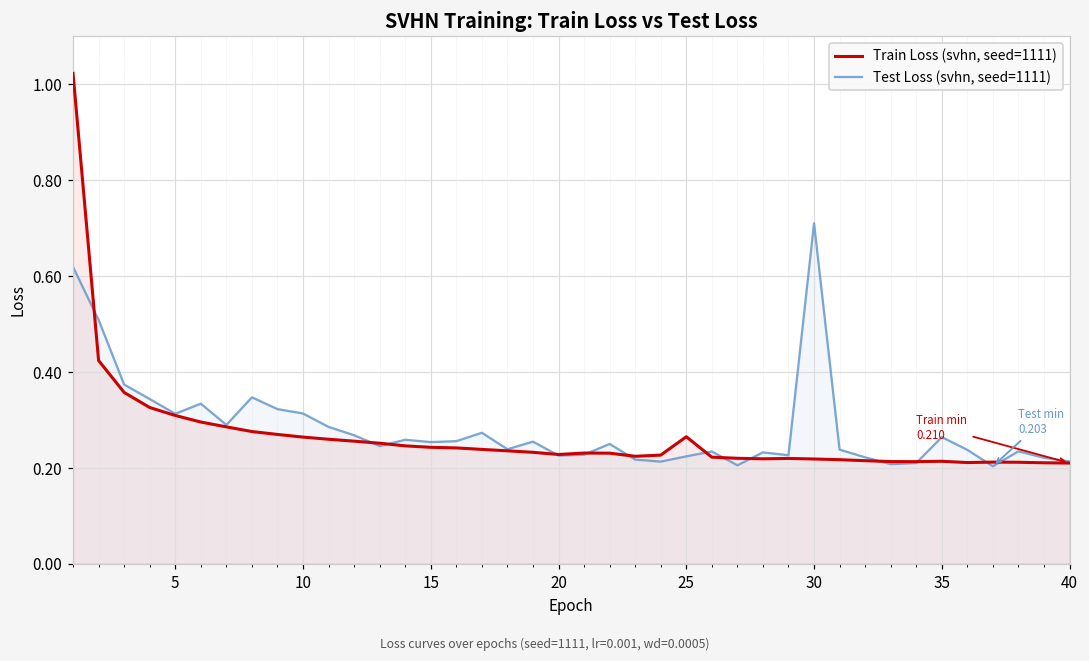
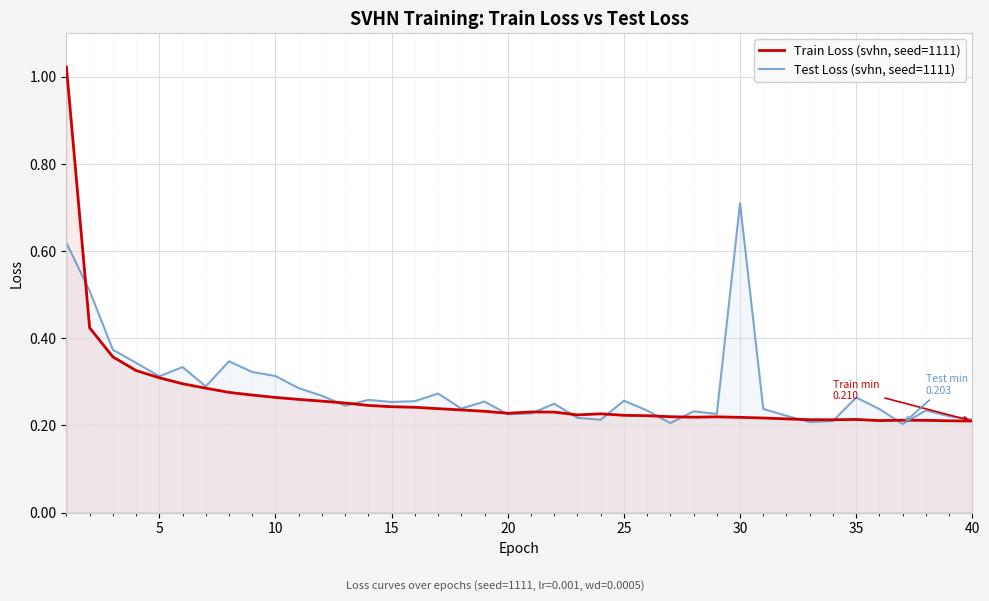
  {
    "Train Loss (svhn, seed=1111)": {
      "10": 0.26,
      "15": 0.24,
-     "25": 0.27,
+     "25": 0.22,
      "30": 0.22
    },
    "Test Loss (svhn, seed=1111)": {
      "10": 0.31,
      "15": 0.25,
-     "25": 0.22,
+     "25": 0.26,
      "30": 0.71
    }
  }
